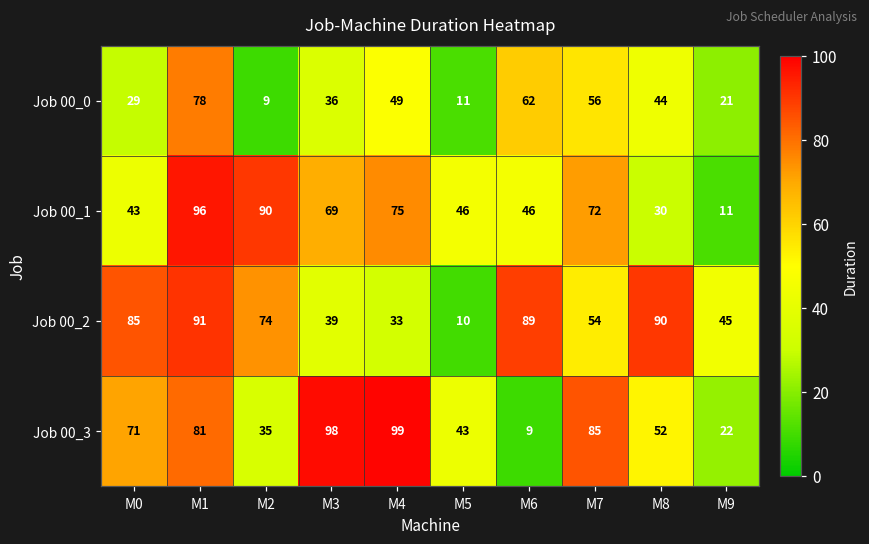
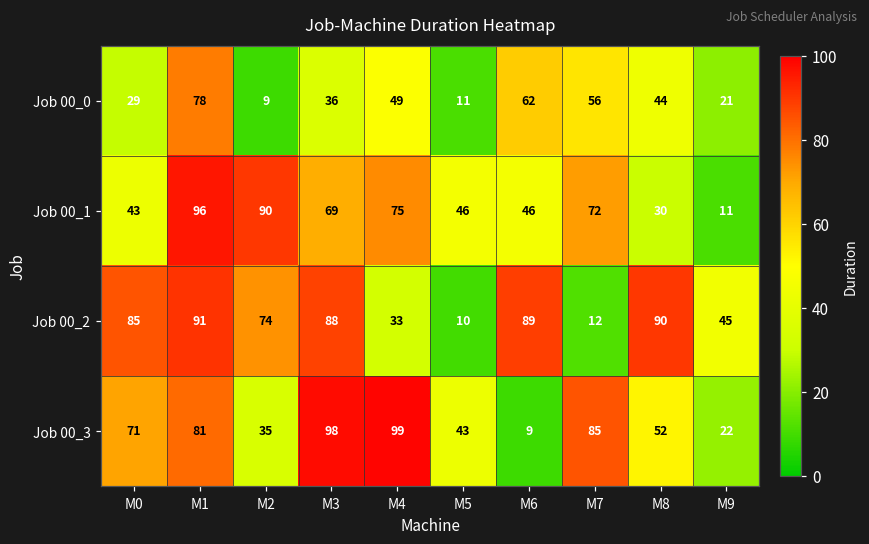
  {
    "Job 00_0": {
      "M0": 29,
      "M1": 78,
      "M2": 9,
      "M3": 36,
      "M4": 49,
      "M5": 11,
      "M6": 62,
      "M7": 56,
      "M8": 44,
      "M9": 21
    },
    "Job 00_1": {
      "M0": 43,
      "M1": 96,
      "M2": 90,
      "M3": 69,
      "M4": 75,
      "M5": 46,
      "M6": 46,
      "M7": 72,
      "M8": 30,
      "M9": 11
    },
    "Job 00_2": {
      "M0": 85,
      "M1": 91,
      "M2": 74,
-     "M3": 39,
+     "M3": 88,
      "M4": 33,
      "M5": 10,
      "M6": 89,
-     "M7": 54,
+     "M7": 12,
      "M8": 90,
      "M9": 45
    },
    "Job 00_3": {
      "M0": 71,
      "M1": 81,
      "M2": 35,
      "M3": 98,
      "M4": 99,
      "M5": 43,
      "M6": 9,
      "M7": 85,
      "M8": 52,
      "M9": 22
    }
  }
